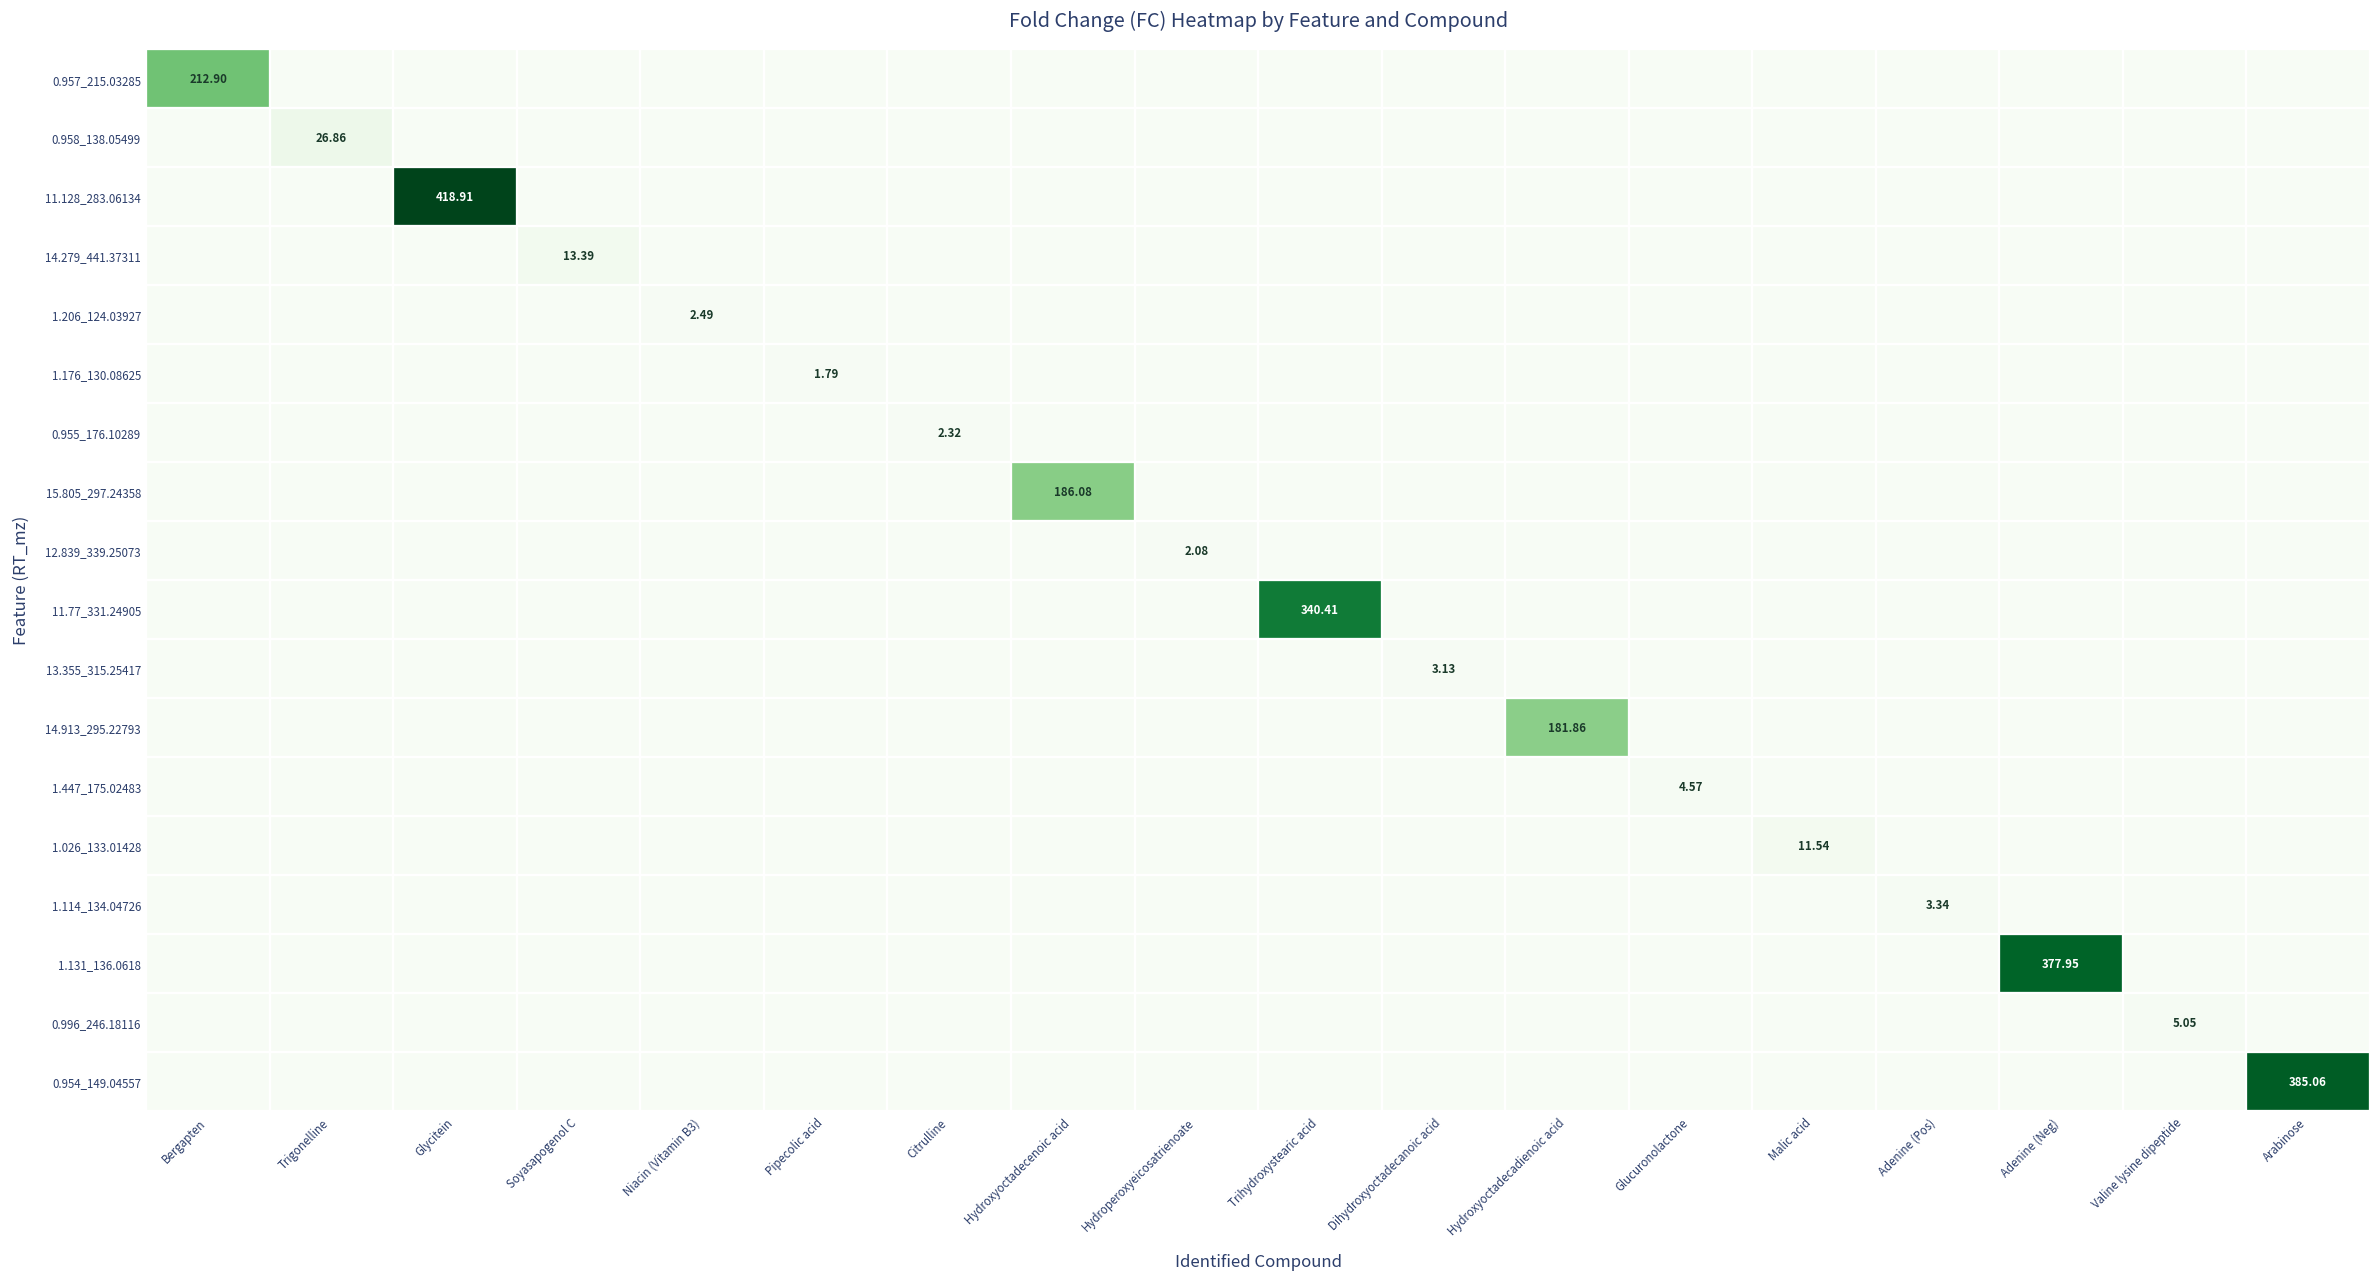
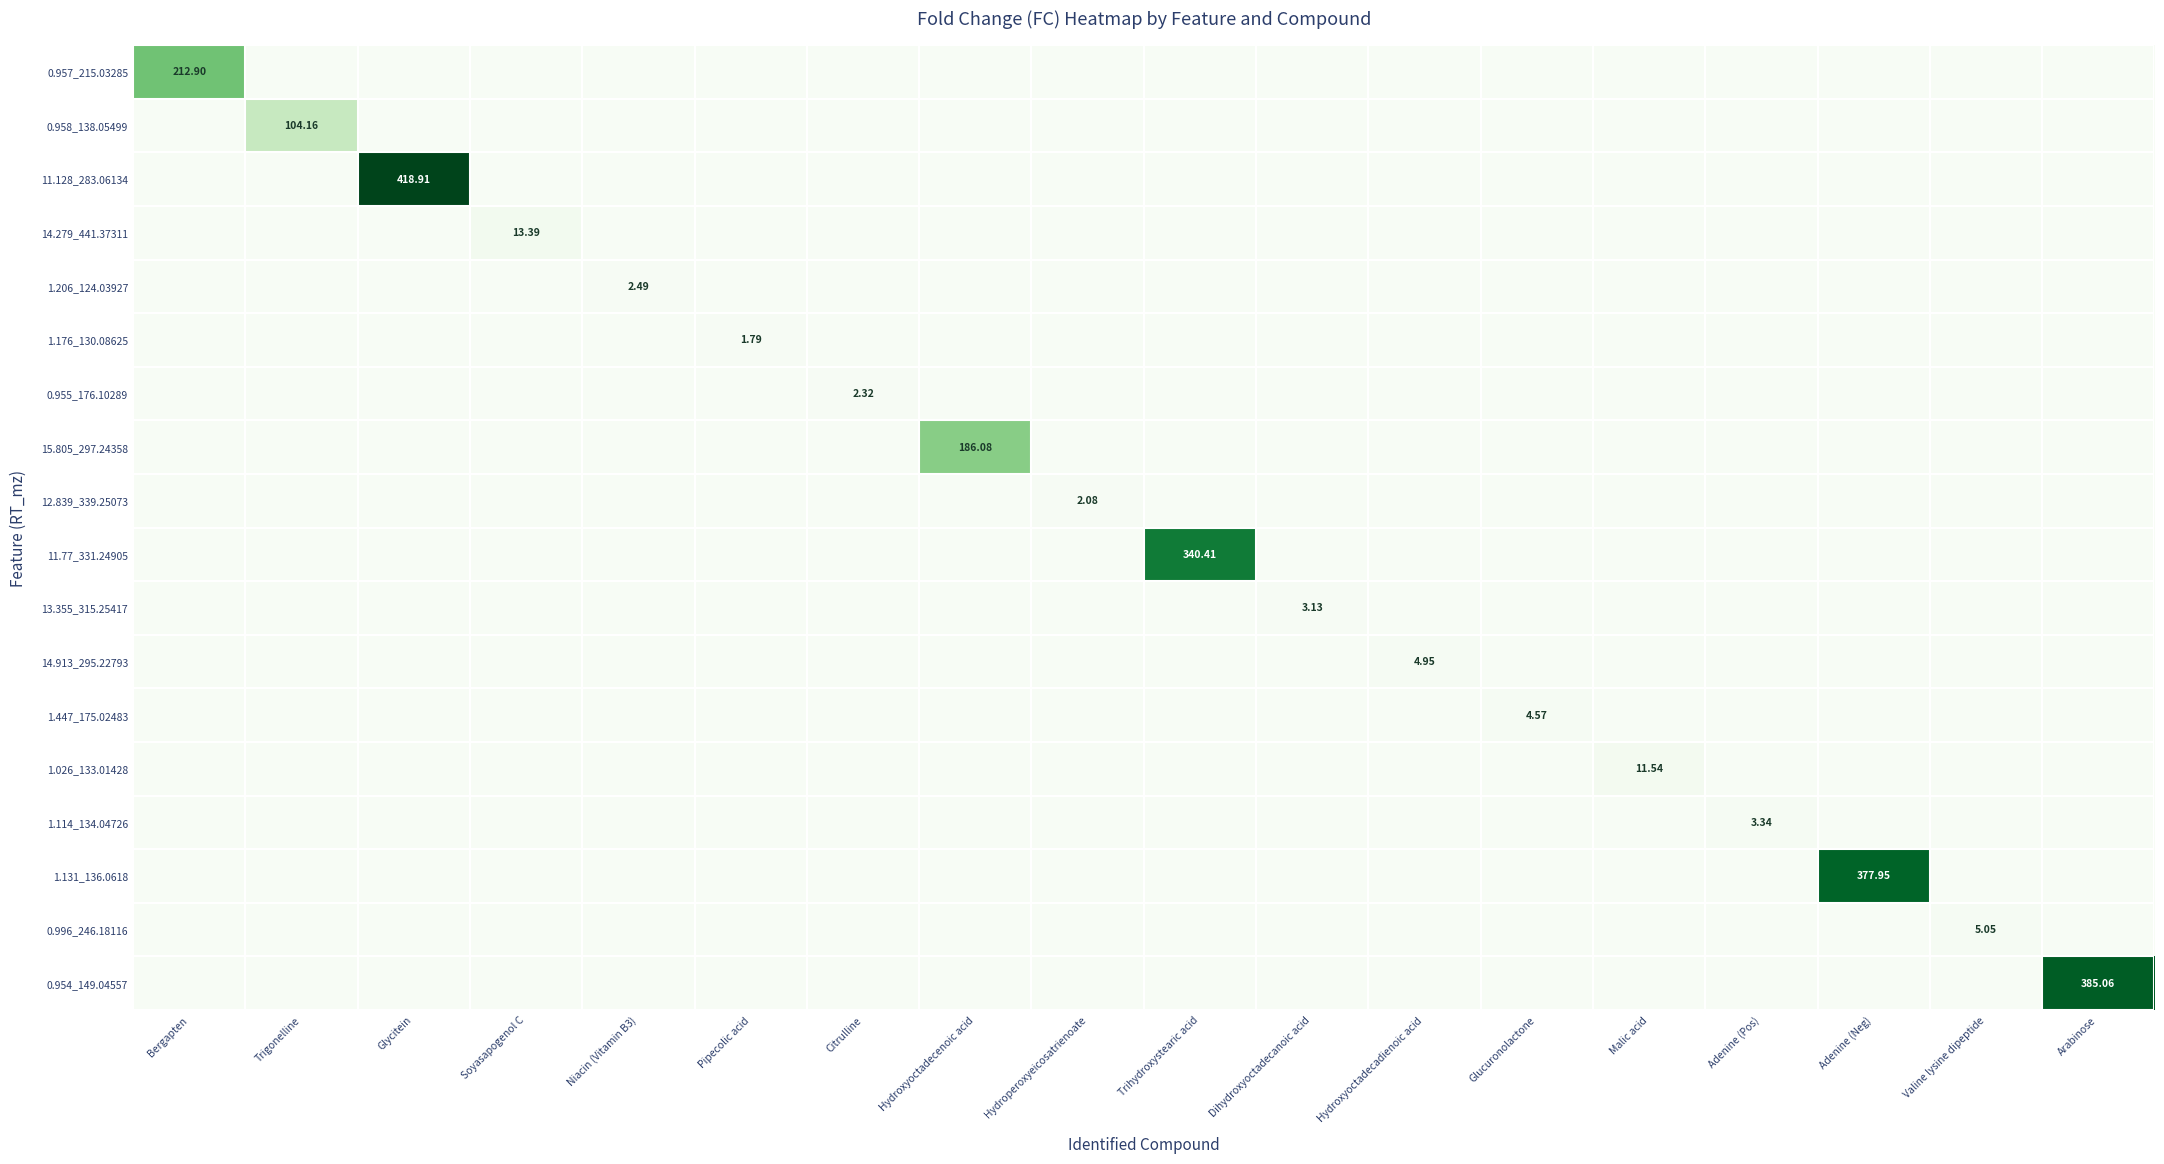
  {
    "0.957_215.03285": {
      "Bergapten": 212.90
    },
    "0.958_138.05499": {
-     "Trigonelline": 26.86
+     "Trigonelline": 104.16
    },
    "11.128_283.06134": {
      "Glycitein": 418.91
    },
    "14.279_441.37311": {
      "Soyasapogenol C": 13.39
    },
    "1.206_124.03927": {
      "Niacin (Vitamin B3)": 2.49
    },
    "1.176_130.08625": {
      "Pipecolic acid": 1.79
    },
    "0.955_176.10289": {
      "Citrulline": 2.32
    },
    "15.805_297.24358": {
      "Hydroxyoctadecenoic acid": 186.08
    },
    "12.839_339.25073": {
      "Hydroperoxyeicosatrienoate": 2.08
    },
    "11.77_331.24905": {
      "Trihydroxystearic acid": 340.41
    },
    "13.355_315.25417": {
      "Dihydroxyoctadecanoic acid": 3.13
    },
    "14.913_295.22793": {
-     "Hydroxyoctadecadienoic acid": 181.86
+     "Hydroxyoctadecadienoic acid": 4.95
    },
    "1.447_175.02483": {
      "Glucuronolactone": 4.57
    },
    "1.026_133.01428": {
      "Malic acid": 11.54
    },
    "1.114_134.04726": {
      "Adenine (Pos)": 3.34
    },
    "1.131_136.0618": {
      "Adenine (Neg)": 377.95
    },
    "0.996_246.18116": {
      "Valine lysine dipeptide": 5.05
    },
    "0.954_149.04557": {
      "Arabinose": 385.06
    }
  }
